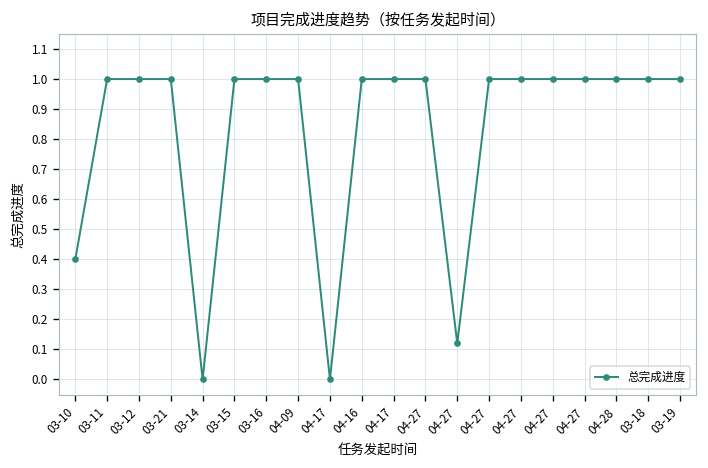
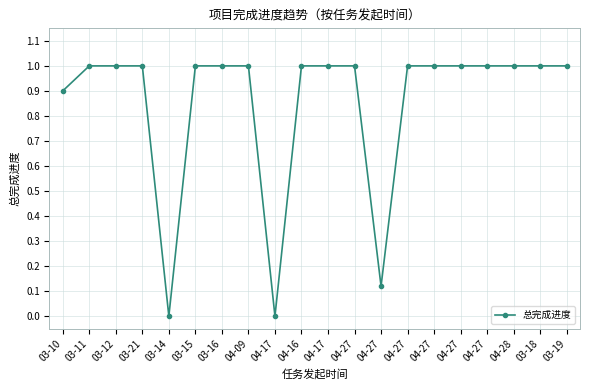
  {
-   "03-10": 0.4,
+   "03-10": 0.9,
    "03-11": 1.0,
    "03-12": 1.0,
    "03-21": 1.0,
    "03-14": 0.0,
    "03-15": 1.0,
    "03-16": 1.0,
    "04-09": 1.0,
    "04-16": 1.0,
    "04-28": 1.0,
    "03-18": 1.0,
    "03-19": 1.0
  }
